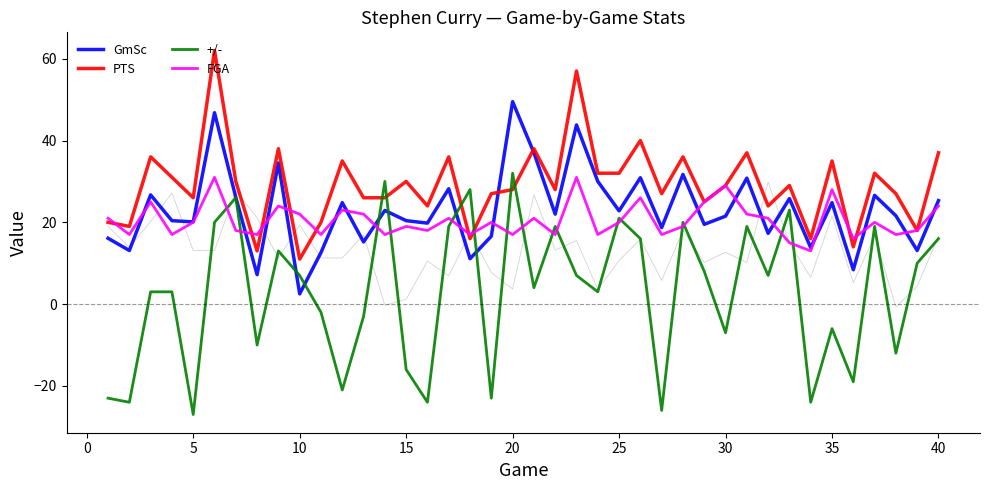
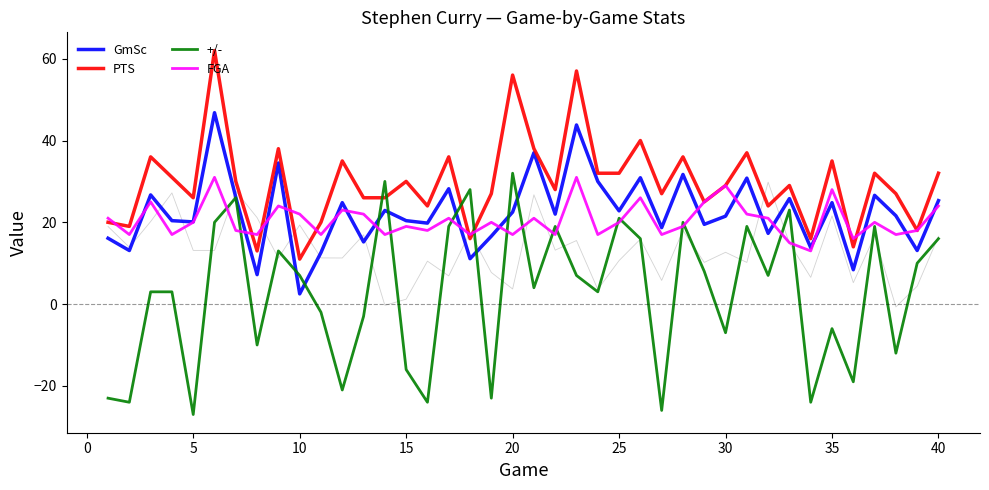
  {
    "GmSc": {
      "10": 3,
      "15": 20,
-     "20": 50,
+     "20": 23,
      "25": 23,
      "30": 22,
      "35": 25,
      "40": 25
    },
    "PTS": {
      "5": 26,
      "10": 11,
      "15": 30,
-     "20": 28,
+     "20": 56,
      "25": 32,
      "35": 35,
-     "40": 37
+     "40": 32
    },
    "+/-": {
      "5": -27,
      "10": 7,
      "15": -16,
      "20": 32,
      "25": 21,
      "30": -7,
      "35": -6
    },
    "FGA": {
      "10": 22,
      "15": 19,
      "20": 17,
      "25": 20,
      "35": 28,
      "40": 24
    }
  }
